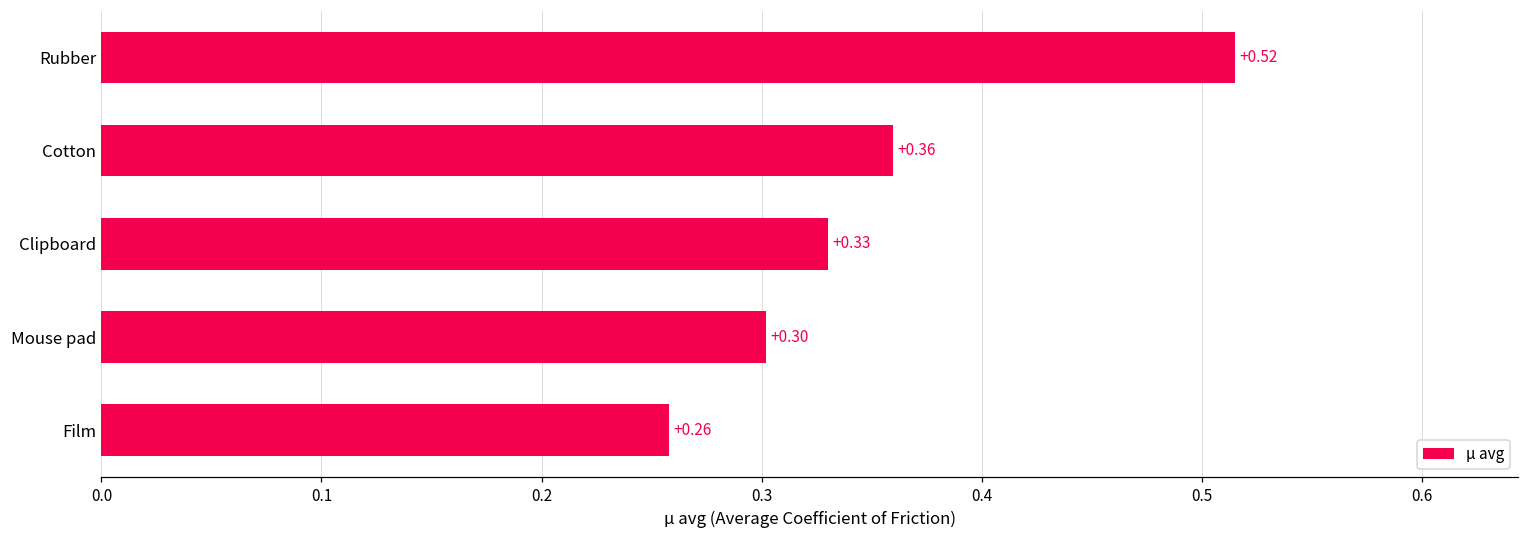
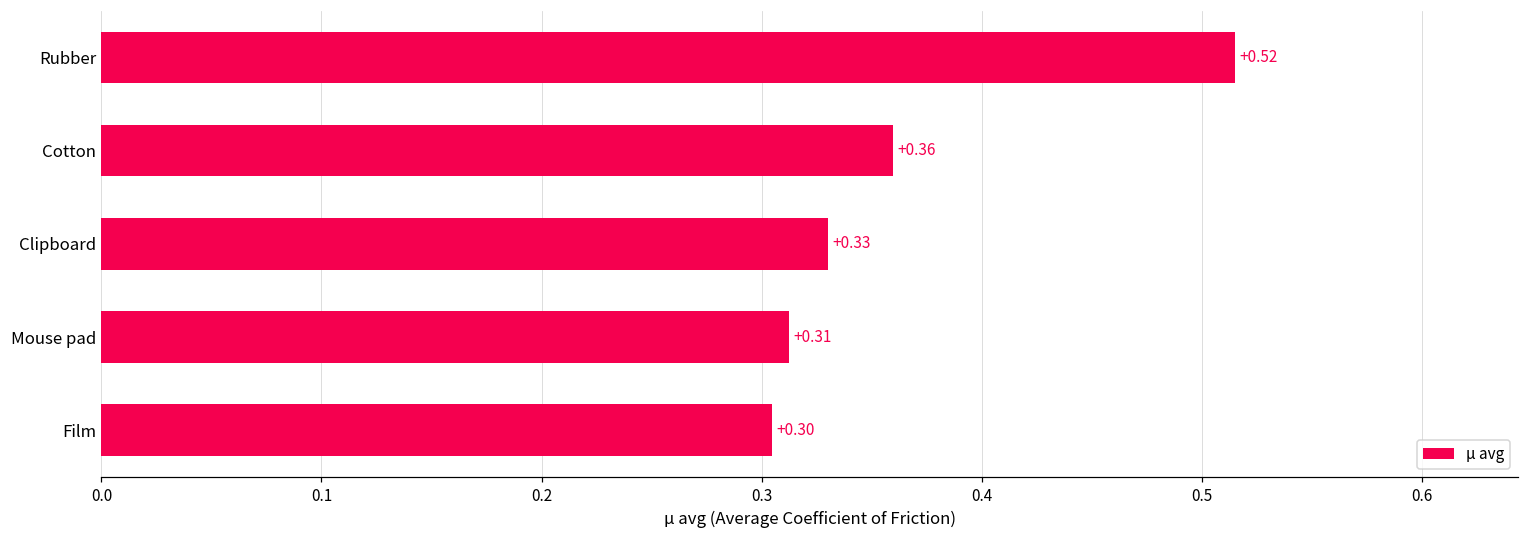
  {
    "Rubber": "+0.52",
    "Cotton": "+0.36",
    "Clipboard": "+0.33",
-   "Mouse pad": "+0.30",
-   "Film": "+0.26"
+   "Mouse pad": "+0.31",
+   "Film": "+0.30"
  }
